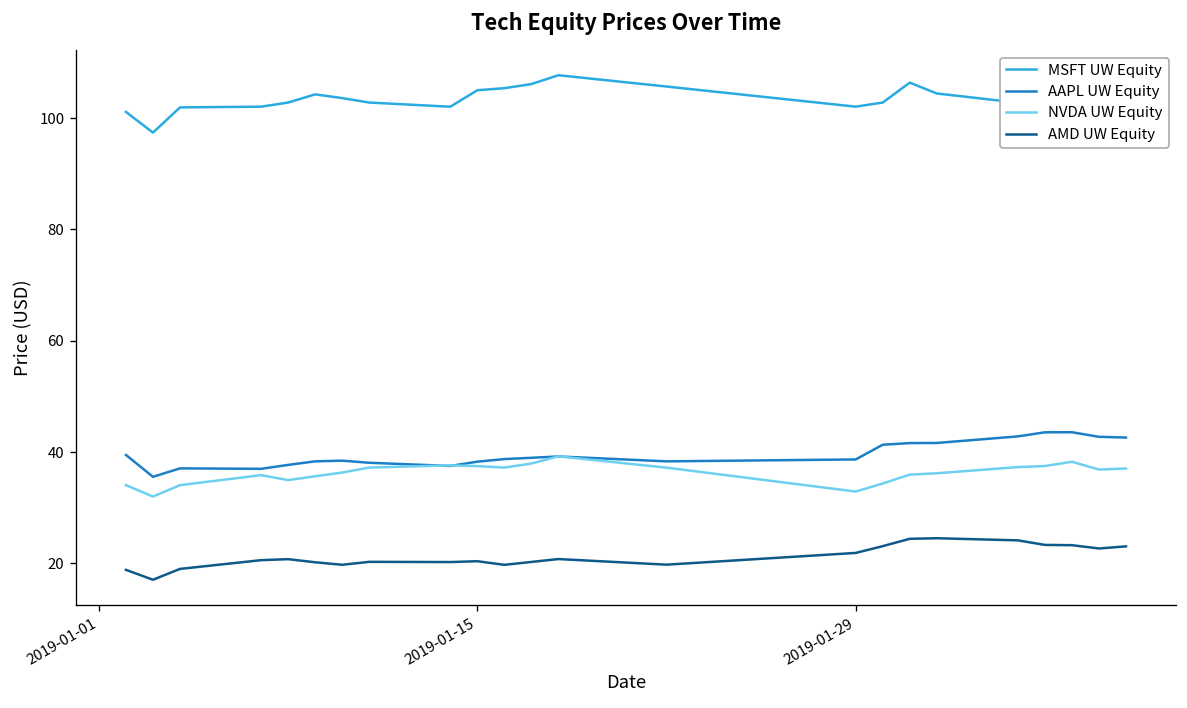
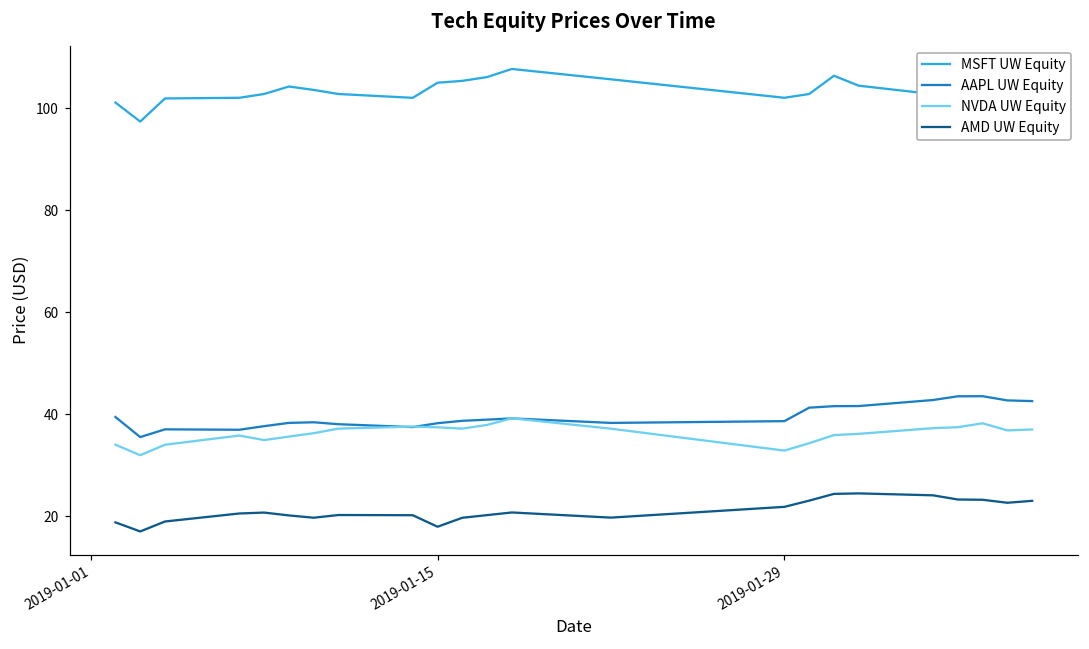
  {
    "NVDA UW Equity": {
      "2019-01-15": 37,
      "2019-01-29": 33
    },
    "AMD UW Equity": {
-     "2019-01-15": 20,
+     "2019-01-15": 18,
      "2019-01-29": 22
    }
  }
